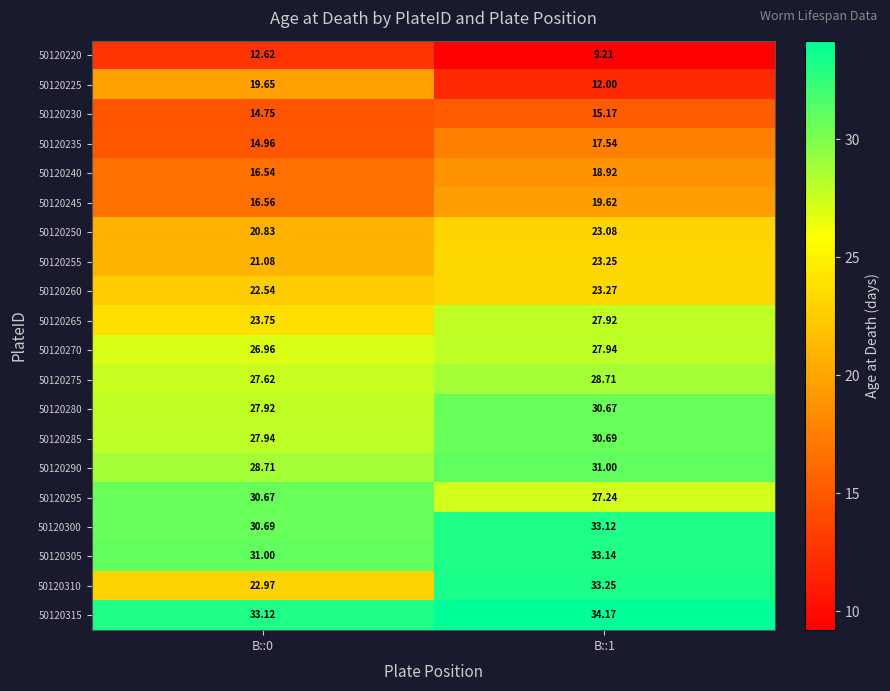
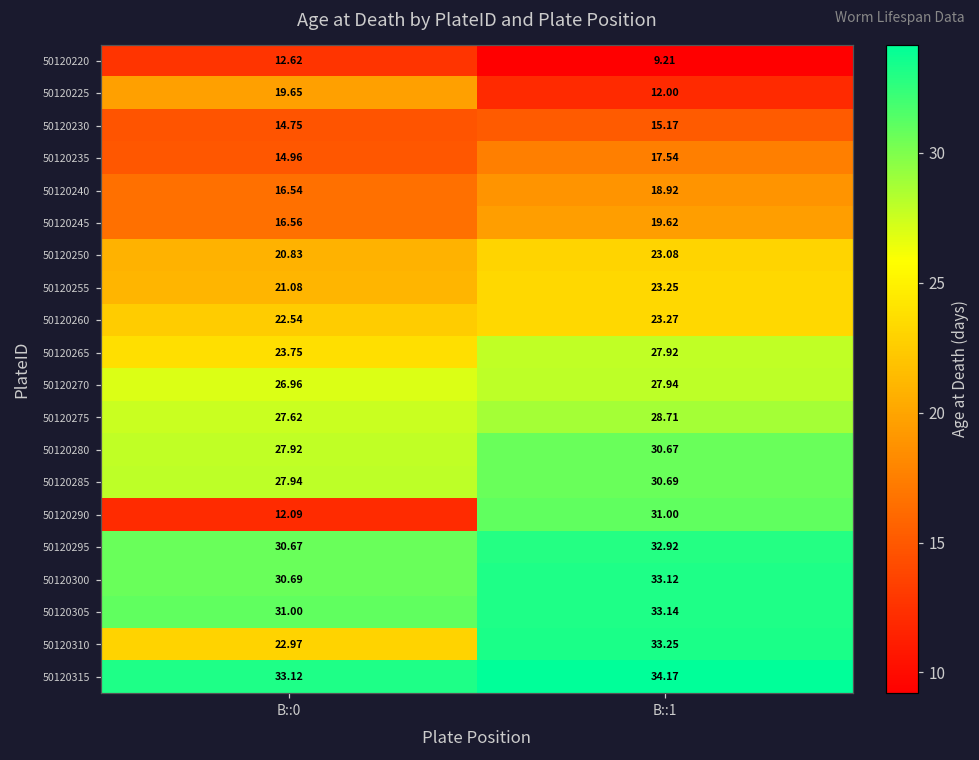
  {
    "50120220": {
      "B::0": 12.62,
      "B::1": 9.21
    },
    "50120225": {
      "B::0": 19.65,
      "B::1": 12.00
    },
    "50120230": {
      "B::0": 14.75,
      "B::1": 15.17
    },
    "50120235": {
      "B::0": 14.96,
      "B::1": 17.54
    },
    "50120240": {
      "B::0": 16.54,
      "B::1": 18.92
    },
    "50120245": {
      "B::0": 16.56,
      "B::1": 19.62
    },
    "50120250": {
      "B::0": 20.83,
      "B::1": 23.08
    },
    "50120255": {
      "B::0": 21.08,
      "B::1": 23.25
    },
    "50120260": {
      "B::0": 22.54,
      "B::1": 23.27
    },
    "50120265": {
      "B::0": 23.75,
      "B::1": 27.92
    },
    "50120270": {
      "B::0": 26.96,
      "B::1": 27.94
    },
    "50120275": {
      "B::0": 27.62,
      "B::1": 28.71
    },
    "50120280": {
      "B::0": 27.92,
      "B::1": 30.67
    },
    "50120285": {
      "B::0": 27.94,
      "B::1": 30.69
    },
    "50120290": {
-     "B::0": 28.71,
+     "B::0": 12.09,
      "B::1": 31.00
    },
    "50120295": {
      "B::0": 30.67,
-     "B::1": 27.24
+     "B::1": 32.92
    },
    "50120300": {
      "B::0": 30.69,
      "B::1": 33.12
    },
    "50120305": {
      "B::0": 31.00,
      "B::1": 33.14
    },
    "50120310": {
      "B::0": 22.97,
      "B::1": 33.25
    },
    "50120315": {
      "B::0": 33.12,
      "B::1": 34.17
    }
  }
